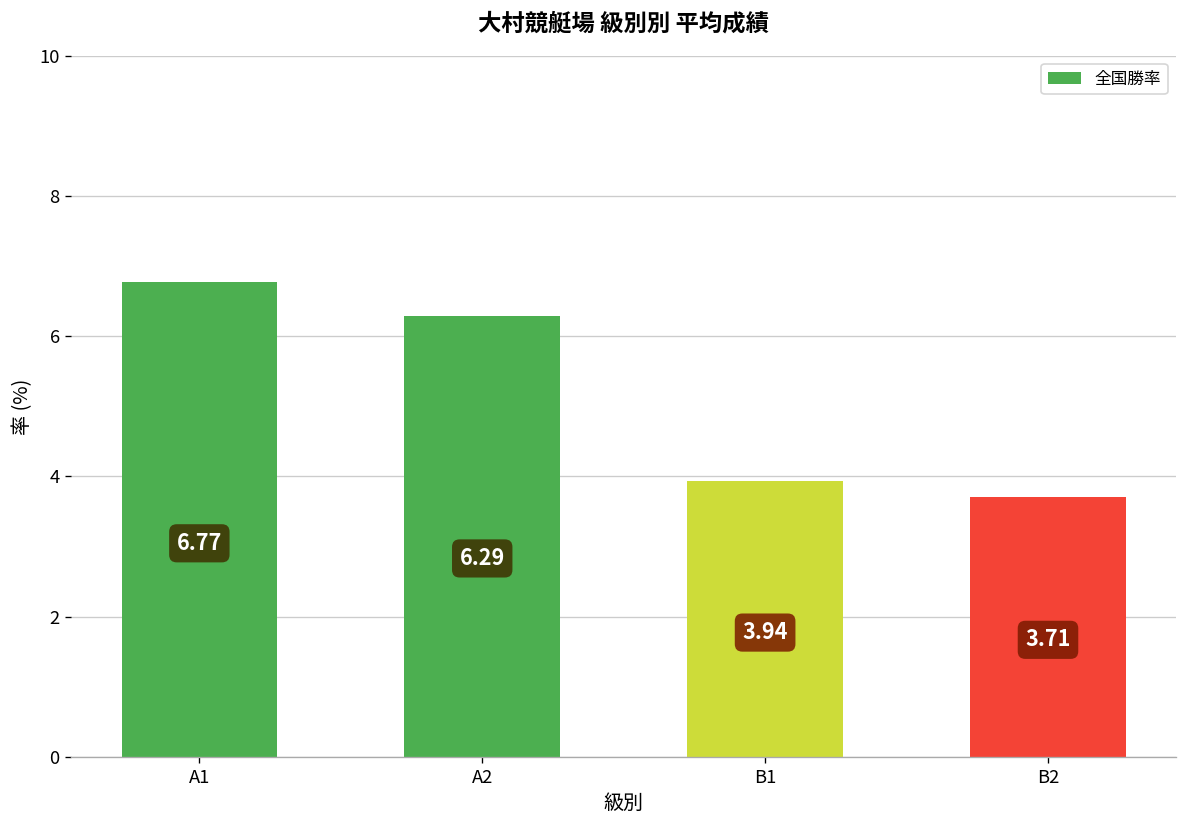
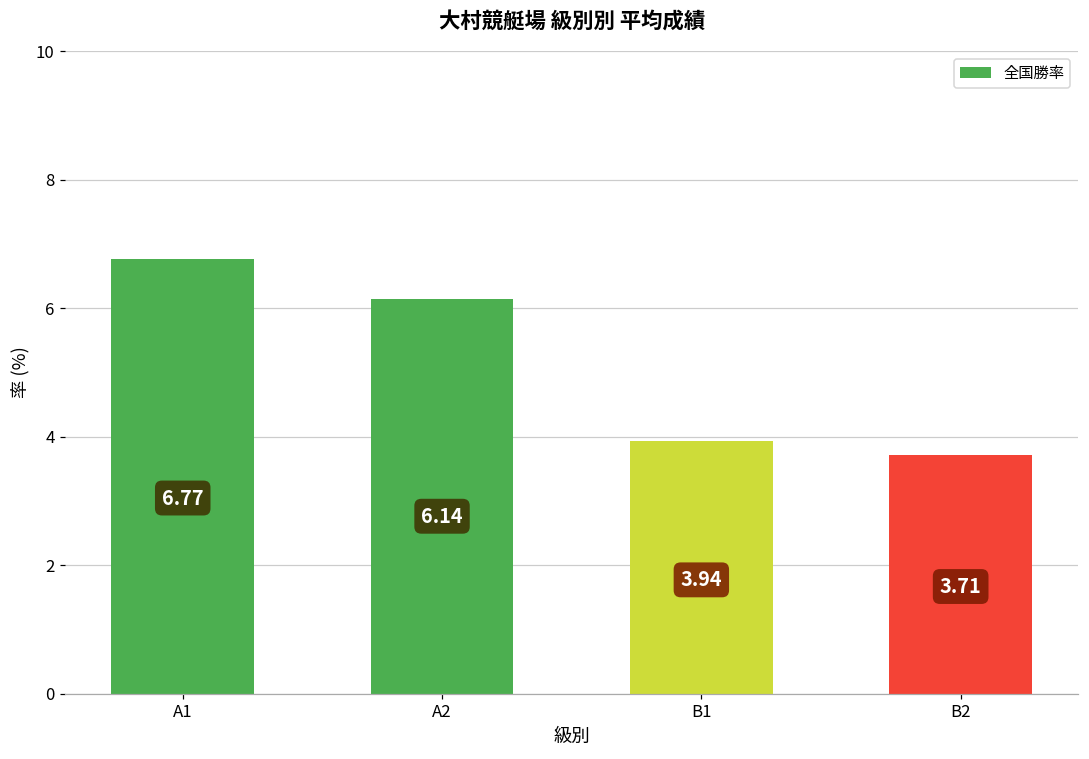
  {
-   "A2": 6.29
+   "A2": 6.14
  }
